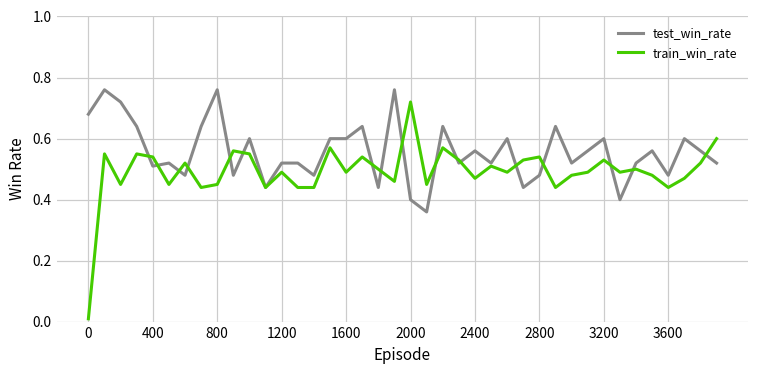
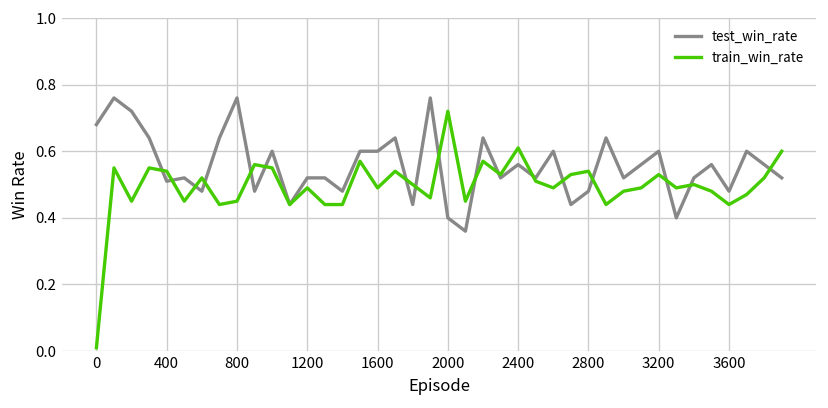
  {
    "test_win_rate": {
      "0": 0.68,
      "400": 0.51,
      "800": 0.76,
      "1200": 0.52,
      "1600": 0.60,
      "2000": 0.40,
      "2400": 0.56,
      "2800": 0.48,
      "3200": 0.60,
      "3600": 0.48
    },
    "train_win_rate": {
      "0": 0.01,
      "400": 0.54,
      "800": 0.45,
      "1200": 0.49,
      "1600": 0.49,
      "2000": 0.72,
-     "2400": 0.47,
+     "2400": 0.61,
      "2800": 0.54,
      "3200": 0.53,
      "3600": 0.44
    }
  }
